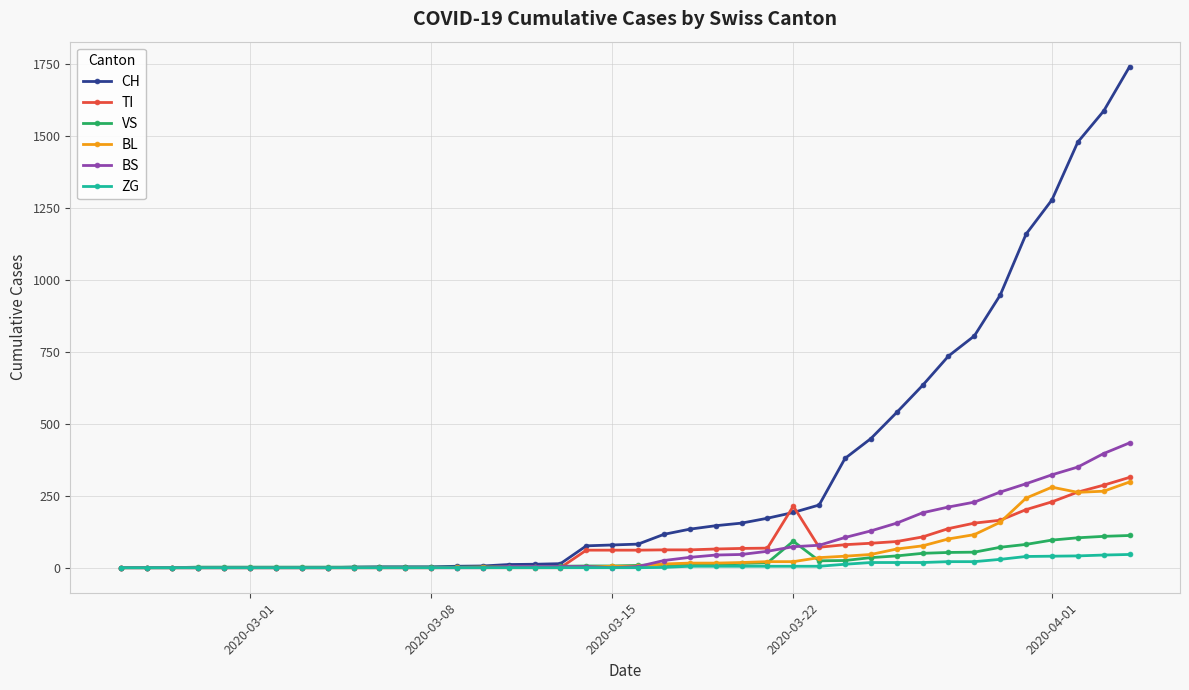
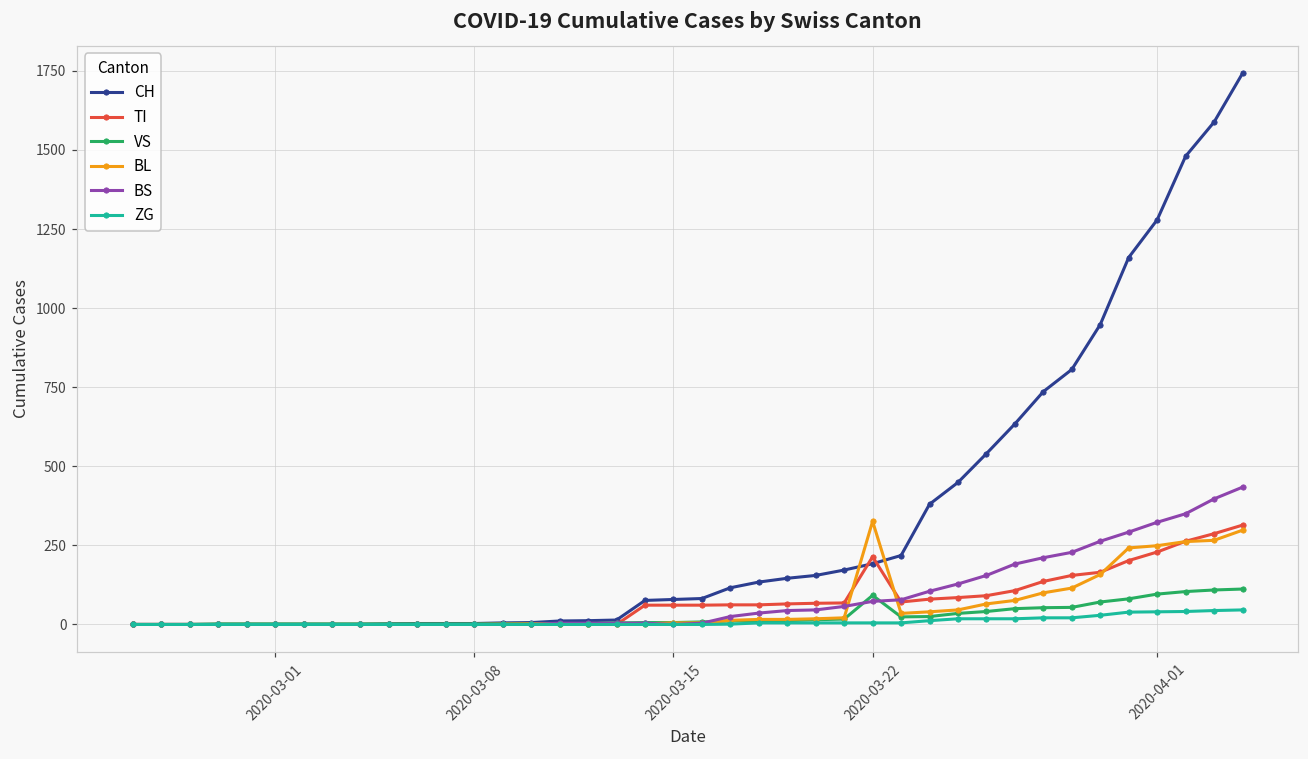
  {
    "CH": {
      "2020-03-15": 80,
      "2020-03-22": 190,
      "2020-04-01": 1280
    },
    "TI": {
      "2020-03-15": 60,
      "2020-03-22": 210,
      "2020-04-01": 230
    },
    "VS": {
      "2020-03-22": 90,
      "2020-04-01": 100
    },
    "BL": {
-     "2020-03-22": 20,
-     "2020-04-01": 280
+     "2020-03-22": 330,
+     "2020-04-01": 250
    },
    "BS": {
      "2020-03-22": 70,
      "2020-04-01": 320
    },
    "ZG": {
      "2020-03-22": 10,
      "2020-04-01": 40
    }
  }
